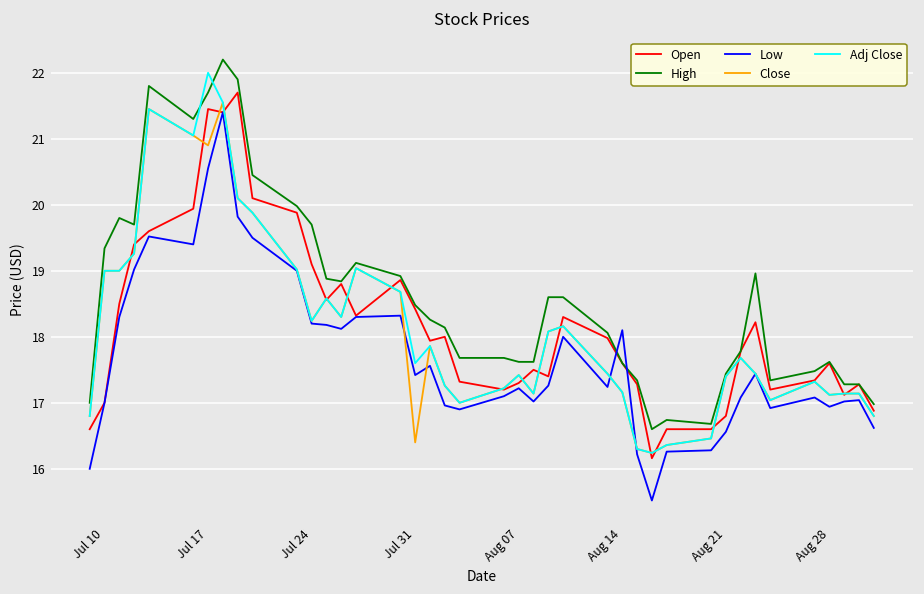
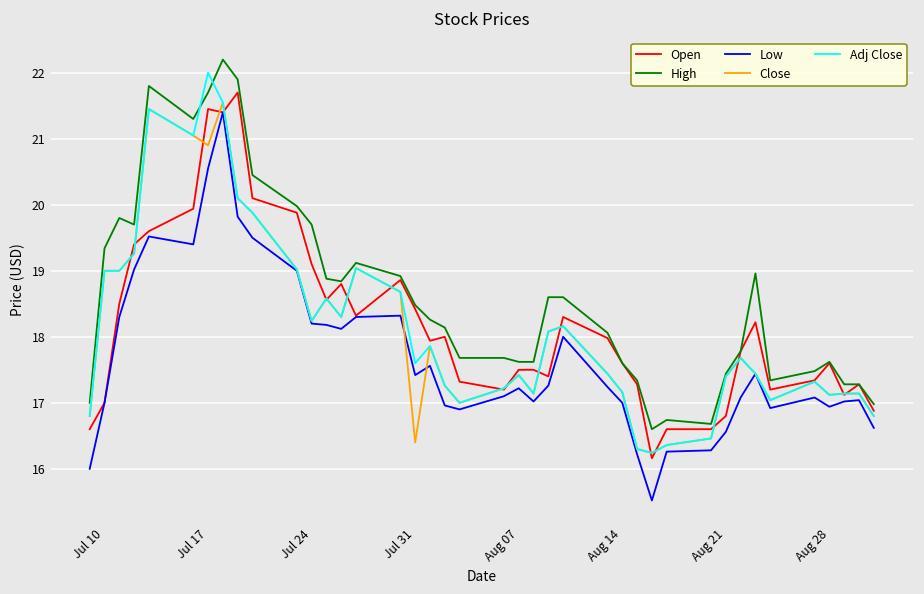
  {
    "Open": {
      "Jul 17": 21.5,
      "Jul 24": 19.1,
      "Jul 31": 18.4,
-     "Aug 07": 17.3,
+     "Aug 07": 17.5,
      "Aug 21": 16.8
    },
    "High": {
      "Jul 10": 19.3,
      "Jul 17": 21.7,
      "Jul 24": 19.7,
      "Jul 31": 18.5,
      "Aug 07": 17.6
    },
    "Low": {
      "Jul 17": 20.6,
      "Jul 31": 17.4,
      "Aug 07": 17.2,
-     "Aug 14": 18.1,
+     "Aug 14": 17.0,
      "Aug 21": 16.6,
      "Aug 28": 16.9
    },
    "Close": {
      "Jul 17": 20.9,
      "Jul 31": 16.4
    },
    "Adj Close": {
      "Jul 17": 22.0,
      "Jul 31": 17.6
    }
  }
